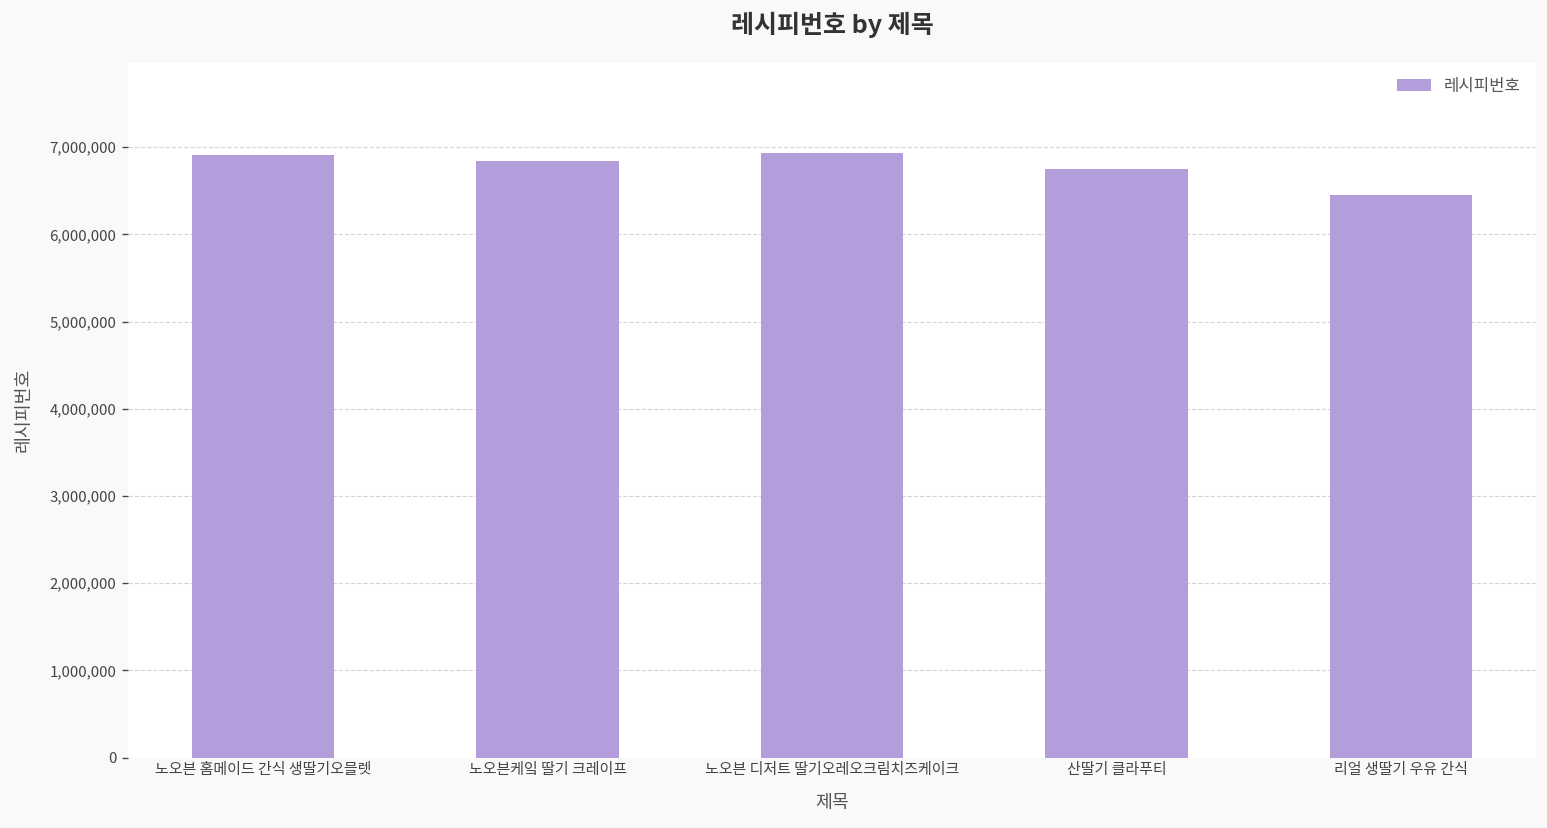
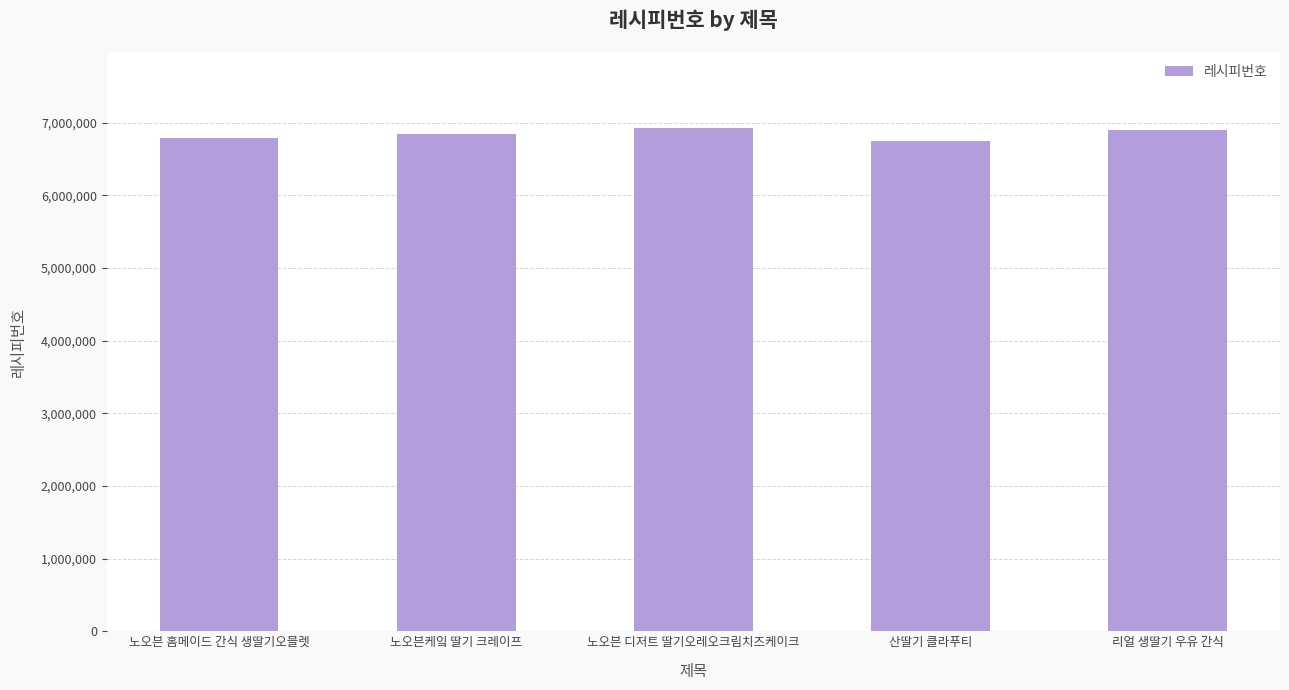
  {
-   "노오븐 홈메이드 간식 생딸기오믈렛": "6,900,000",
+   "노오븐 홈메이드 간식 생딸기오믈렛": "6,800,000",
    "노오븐케잌 딸기 크레이프": "6,800,000",
    "노오븐 디저트 딸기오레오크림치즈케이크": "6,900,000",
    "산딸기 클라푸티": "6,800,000",
-   "리얼 생딸기 우유 간식": "6,500,000"
+   "리얼 생딸기 우유 간식": "6,900,000"
  }
